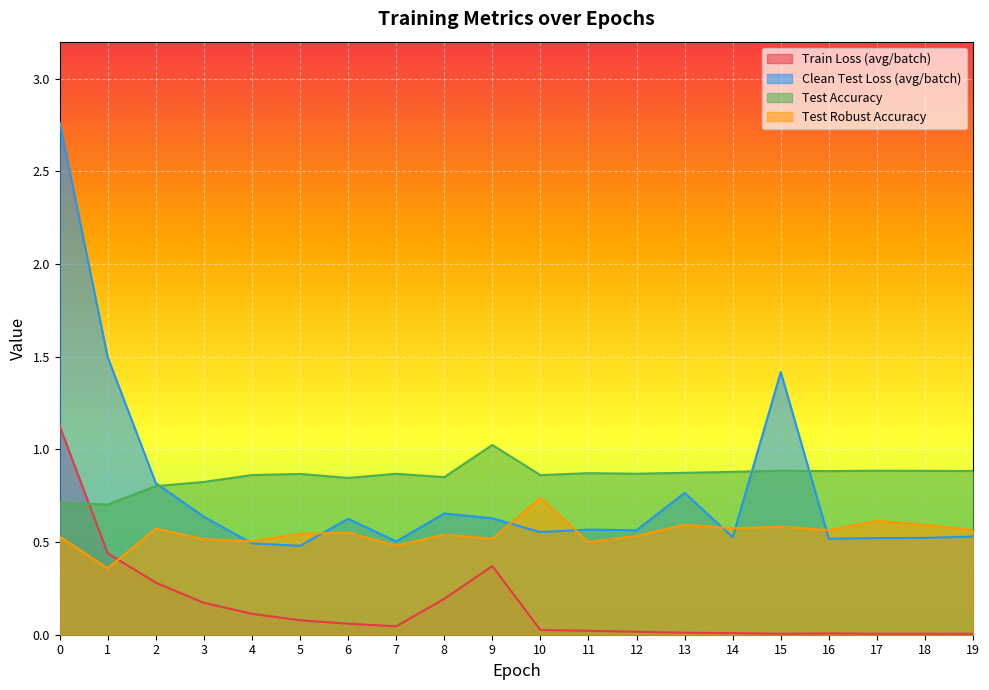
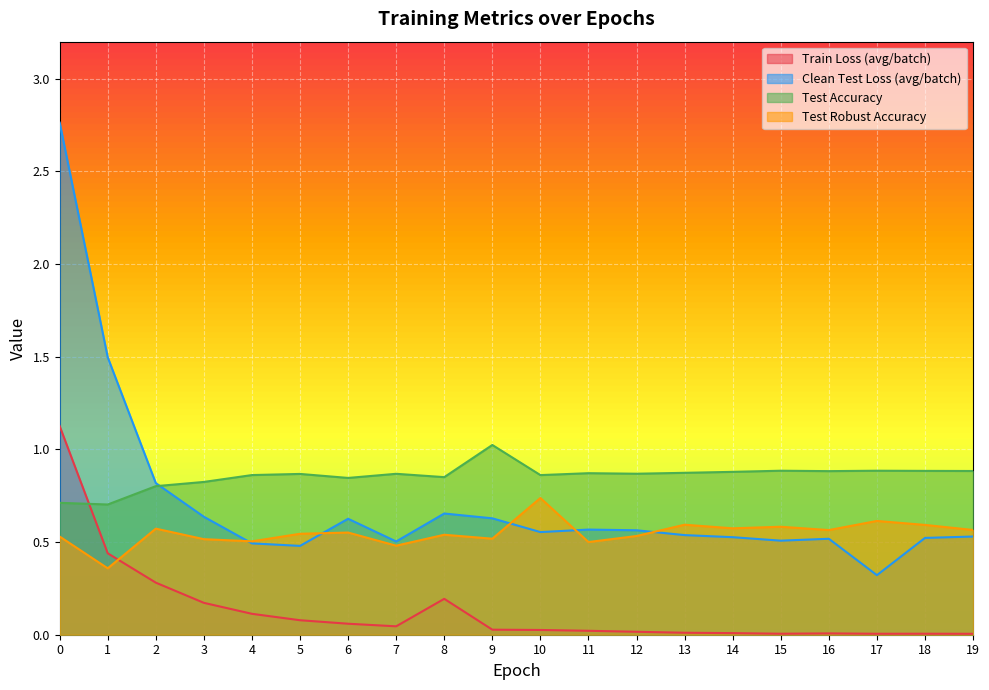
  {
    "Train Loss (avg/batch)": {
      "0": 1.13,
      "1": 0.44,
      "2": 0.28,
      "3": 0.17,
      "4": 0.11,
      "5": 0.08,
      "6": 0.06,
      "7": 0.05,
      "8": 0.19,
-     "9": 0.37,
+     "9": 0.03,
      "10": 0.03,
      "11": 0.02,
      "12": 0.02,
      "13": 0.01,
      "14": 0.01,
      "15": 0.01,
      "16": 0.01,
      "17": 0.01,
      "18": 0.01,
      "19": 0.01
    },
    "Clean Test Loss (avg/batch)": {
      "0": 2.76,
      "1": 1.50,
      "2": 0.82,
      "3": 0.64,
      "5": 0.48,
      "6": 0.63,
      "7": 0.50,
      "8": 0.65,
      "9": 0.63,
      "10": 0.55,
      "11": 0.57,
      "12": 0.56,
-     "13": 0.77,
+     "13": 0.54,
      "14": 0.53,
-     "15": 1.42,
+     "15": 0.51,
      "16": 0.52,
-     "17": 0.52,
+     "17": 0.32,
      "18": 0.52,
      "19": 0.53
    },
    "Test Accuracy": {
      "0": 0.71,
      "1": 0.70,
      "2": 0.80,
      "3": 0.82,
      "4": 0.86,
      "5": 0.87,
      "6": 0.85,
      "7": 0.87,
      "8": 0.85,
      "9": 1.02,
      "10": 0.86,
      "11": 0.87,
      "12": 0.87,
      "13": 0.87,
      "14": 0.88,
      "15": 0.88,
      "16": 0.88,
      "17": 0.88,
      "18": 0.88,
      "19": 0.88
    },
    "Test Robust Accuracy": {
      "0": 0.53,
      "1": 0.36,
      "2": 0.57,
      "3": 0.52,
      "5": 0.54,
      "6": 0.55,
      "7": 0.48,
      "8": 0.54,
      "9": 0.52,
      "10": 0.74,
      "11": 0.50,
      "12": 0.53,
      "13": 0.59,
      "14": 0.57,
      "15": 0.58,
      "16": 0.56,
      "17": 0.61,
      "18": 0.59,
      "19": 0.57
    }
  }
